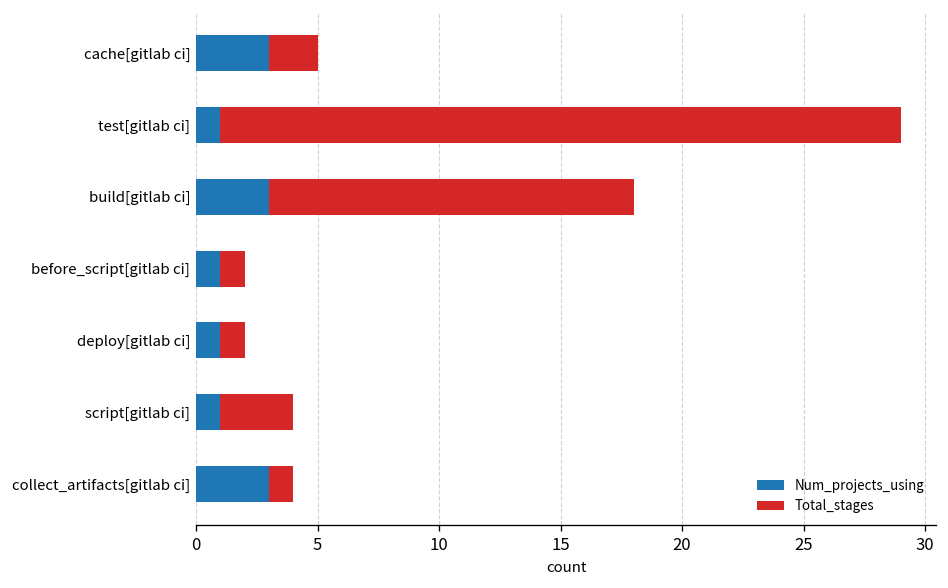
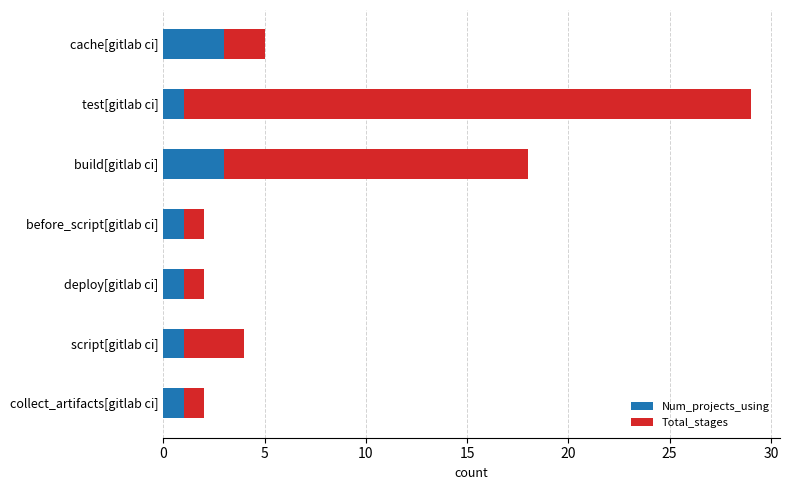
  {
    "Num_projects_using": {
      "cache[gitlab ci]": 3,
      "test[gitlab ci]": 1,
      "build[gitlab ci]": 3,
      "before_script[gitlab ci]": 1,
      "deploy[gitlab ci]": 1,
      "script[gitlab ci]": 1,
-     "collect_artifacts[gitlab ci]": 3
+     "collect_artifacts[gitlab ci]": 1
    },
    "Total_stages": {
      "cache[gitlab ci]": 2,
      "test[gitlab ci]": 28,
      "build[gitlab ci]": 15,
      "before_script[gitlab ci]": 1,
      "deploy[gitlab ci]": 1,
      "script[gitlab ci]": 3,
      "collect_artifacts[gitlab ci]": 1
    }
  }
